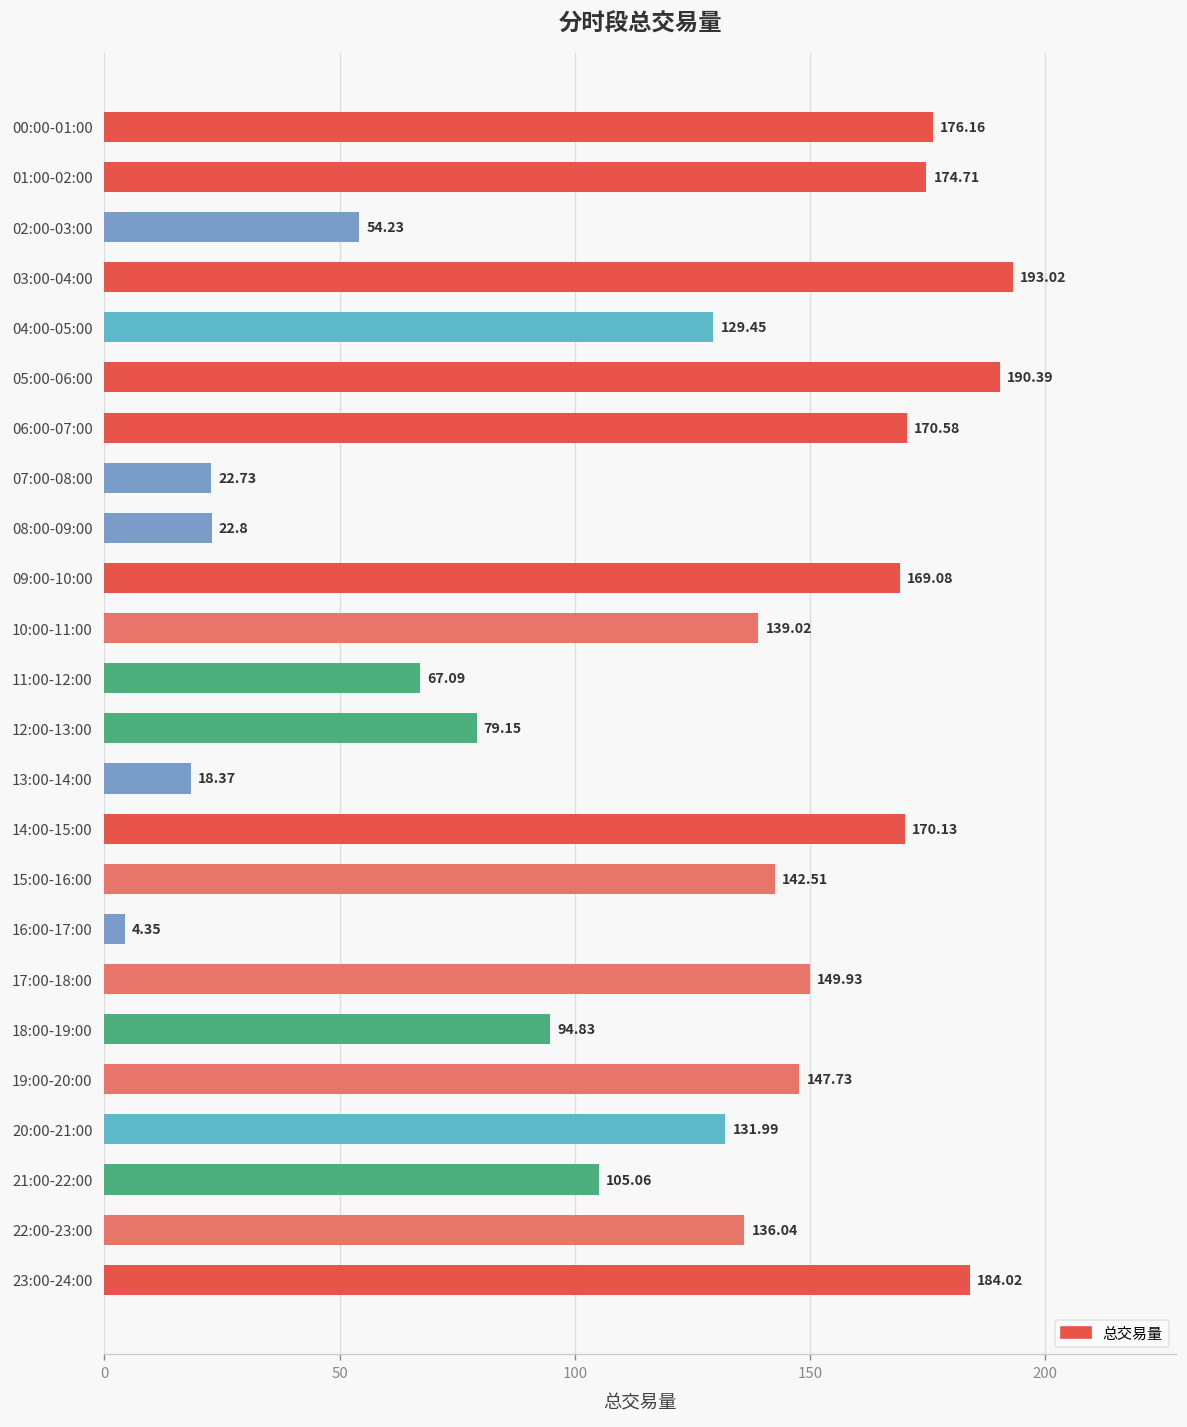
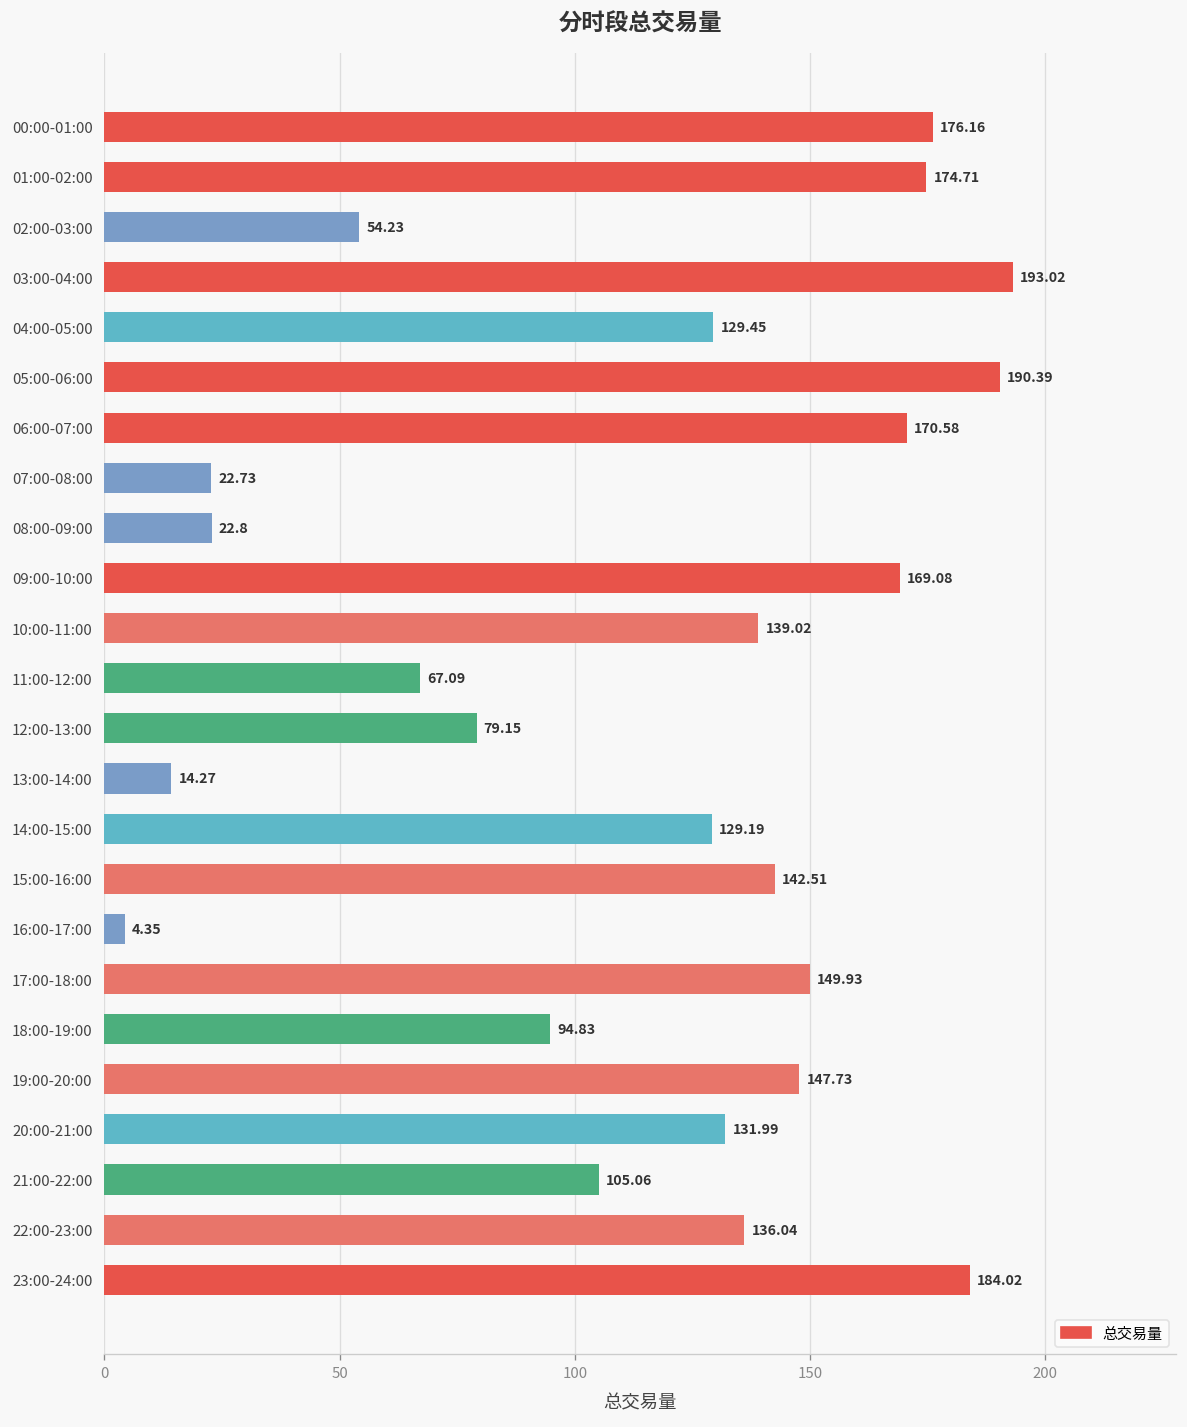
  {
    "00:00-01:00": 176.16,
    "01:00-02:00": 174.71,
    "02:00-03:00": 54.23,
    "03:00-04:00": 193.02,
    "04:00-05:00": 129.45,
    "05:00-06:00": 190.39,
    "06:00-07:00": 170.58,
    "07:00-08:00": 22.73,
    "08:00-09:00": 22.8,
    "09:00-10:00": 169.08,
    "10:00-11:00": 139.02,
    "11:00-12:00": 67.09,
    "12:00-13:00": 79.15,
-   "13:00-14:00": 18.37,
-   "14:00-15:00": 170.13,
+   "13:00-14:00": 14.27,
+   "14:00-15:00": 129.19,
    "15:00-16:00": 142.51,
    "16:00-17:00": 4.35,
    "17:00-18:00": 149.93,
    "18:00-19:00": 94.83,
    "19:00-20:00": 147.73,
    "20:00-21:00": 131.99,
    "21:00-22:00": 105.06,
    "22:00-23:00": 136.04,
    "23:00-24:00": 184.02
  }
